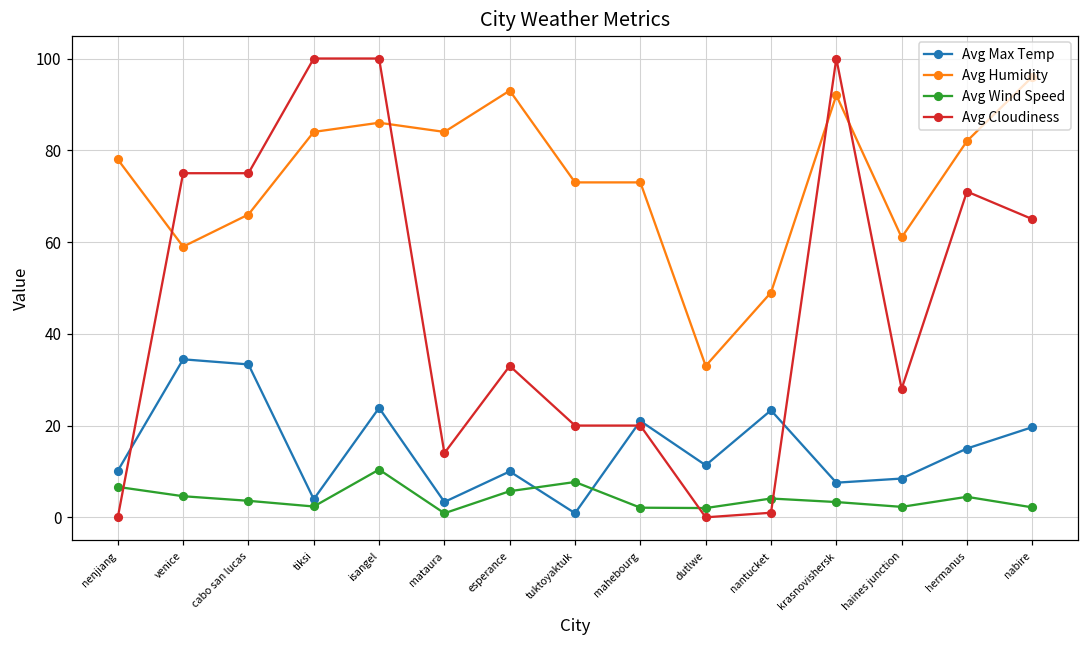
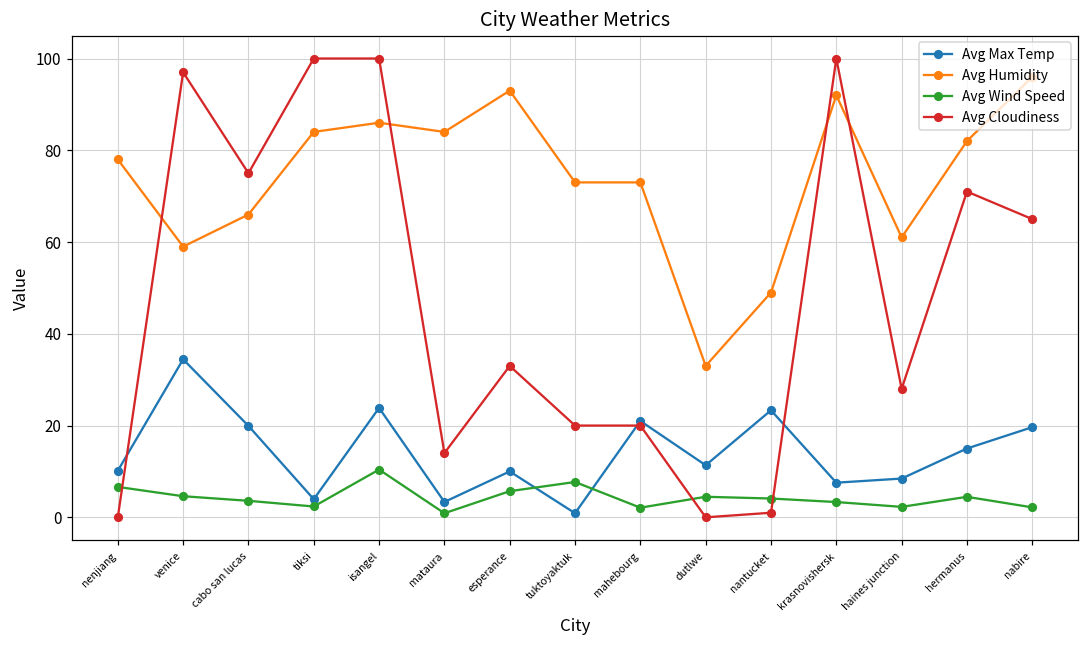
  {
    "Avg Max Temp": {
      "nenjiang": 10,
      "venice": 34,
-     "cabo san lucas": 33,
+     "cabo san lucas": 20,
      "tiksi": 4,
      "isangel": 24,
      "mataura": 3,
      "esperance": 10,
      "tuktoyaktuk": 1,
      "mahebourg": 21,
      "dutlwe": 11,
      "nantucket": 23,
      "krasnovishersk": 8,
      "haines junction": 8,
      "hermanus": 15,
      "nabire": 20
    },
    "Avg Humidity": {
      "nenjiang": 78,
      "venice": 59,
      "cabo san lucas": 66,
      "tiksi": 84,
      "isangel": 86,
      "mataura": 84,
      "esperance": 93,
      "tuktoyaktuk": 73,
      "mahebourg": 73,
      "dutlwe": 33,
      "nantucket": 49,
      "krasnovishersk": 92,
      "haines junction": 61,
      "hermanus": 82
    },
    "Avg Wind Speed": {
      "nenjiang": 7,
      "venice": 5,
      "cabo san lucas": 4,
      "tiksi": 2,
      "isangel": 10,
      "mataura": 1,
      "esperance": 6,
      "tuktoyaktuk": 8,
      "mahebourg": 2,
-     "dutlwe": 2,
+     "dutlwe": 4,
      "nantucket": 4,
      "krasnovishersk": 3,
      "haines junction": 2,
      "hermanus": 4,
      "nabire": 2
    },
    "Avg Cloudiness": {
      "nenjiang": 0,
-     "venice": 75,
+     "venice": 97,
      "cabo san lucas": 75,
      "tiksi": 100,
      "isangel": 100,
      "mataura": 14,
      "esperance": 33,
      "tuktoyaktuk": 20,
      "mahebourg": 20,
      "dutlwe": 0,
      "nantucket": 1,
      "krasnovishersk": 100,
      "haines junction": 28,
      "hermanus": 71,
      "nabire": 65
    }
  }
